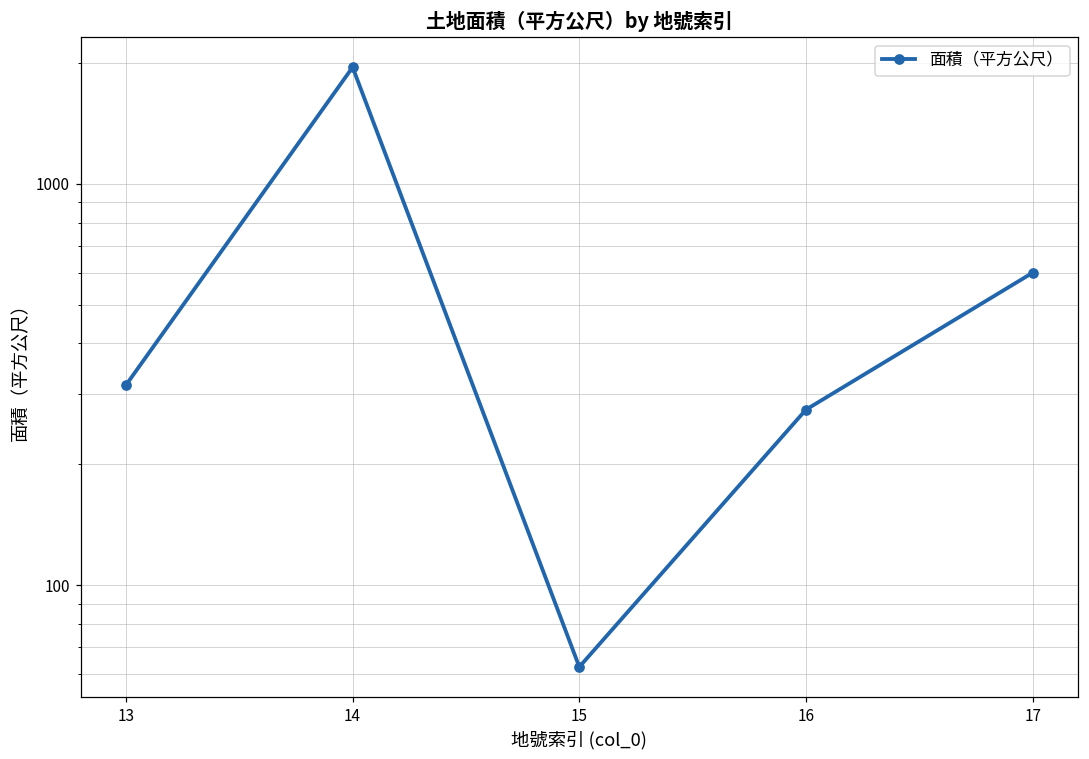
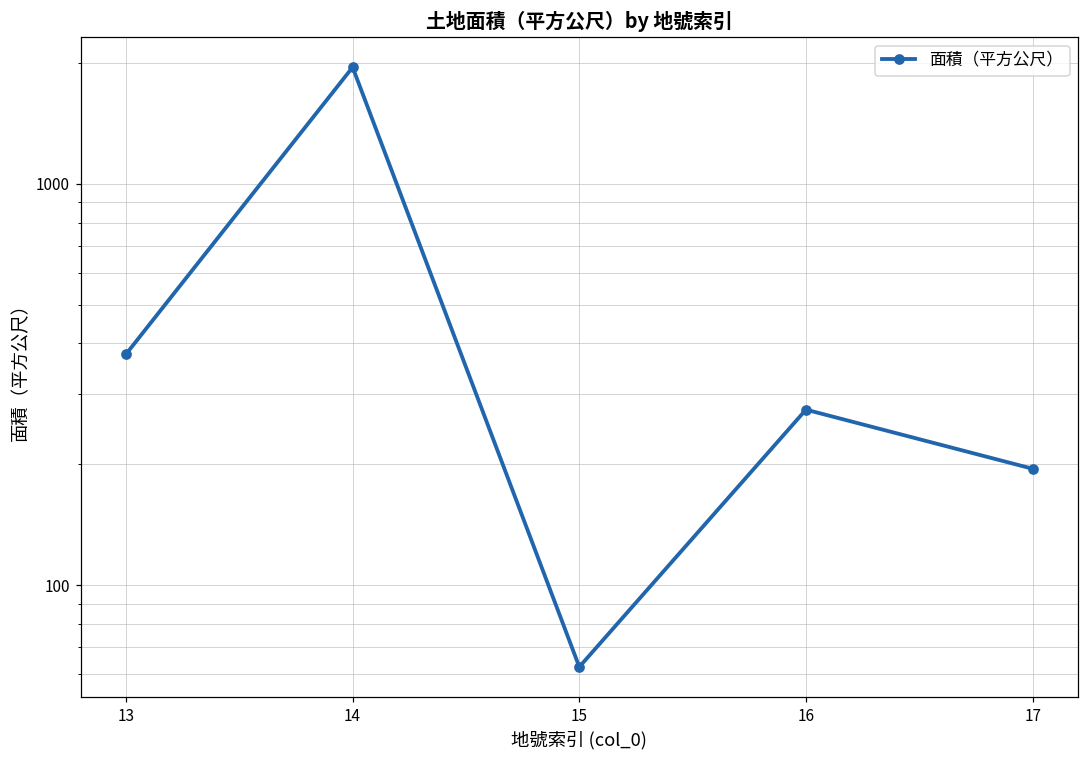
  {
-   "13": 320,
+   "13": 380,
    "14": 1900,
    "15": 63,
    "16": 270,
-   "17": 600
+   "17": 200
  }
